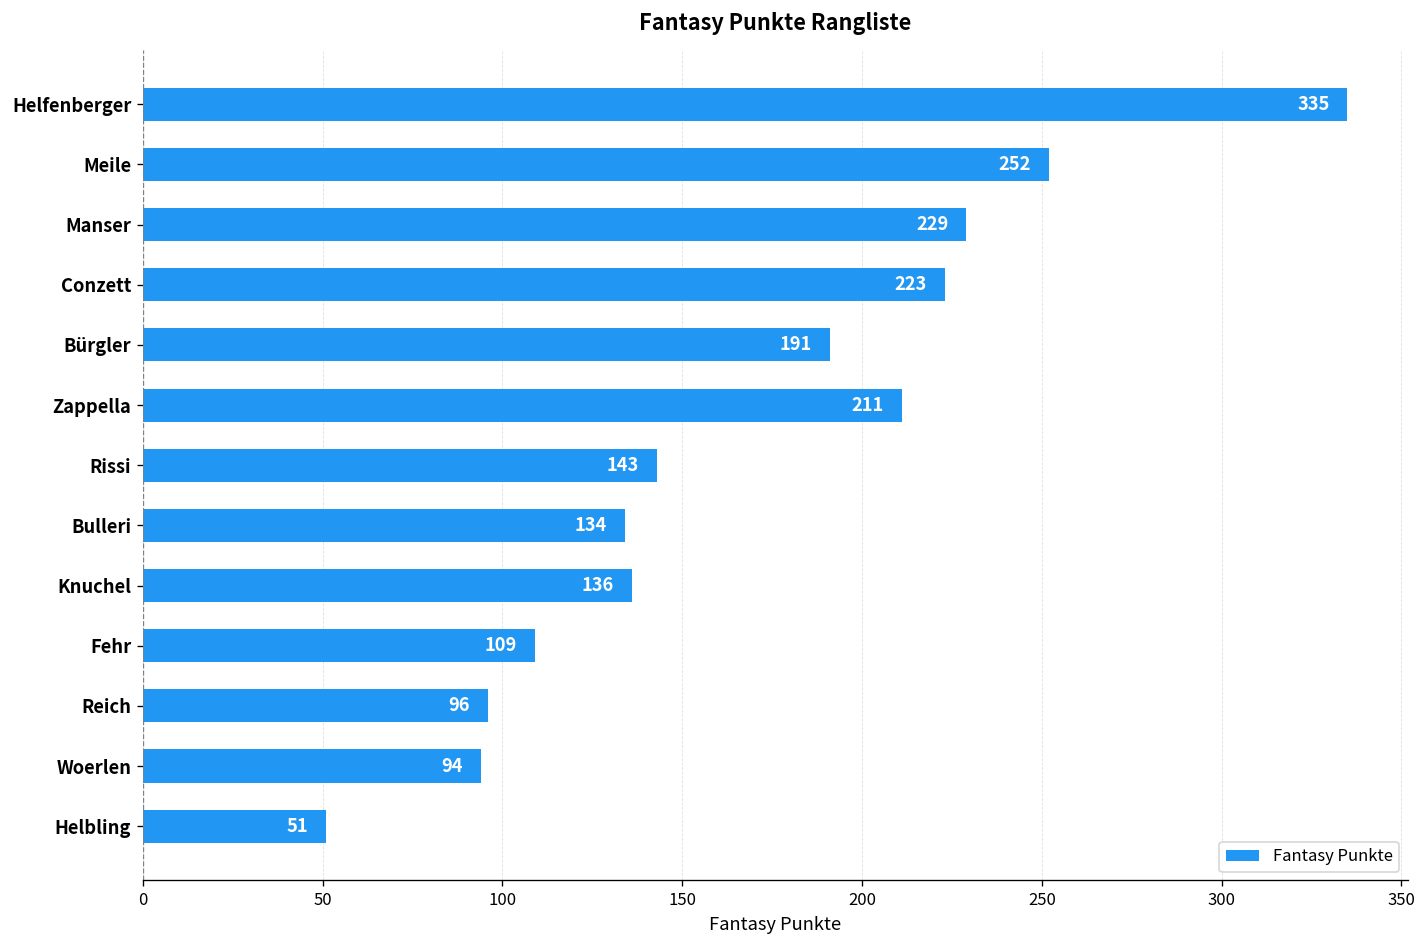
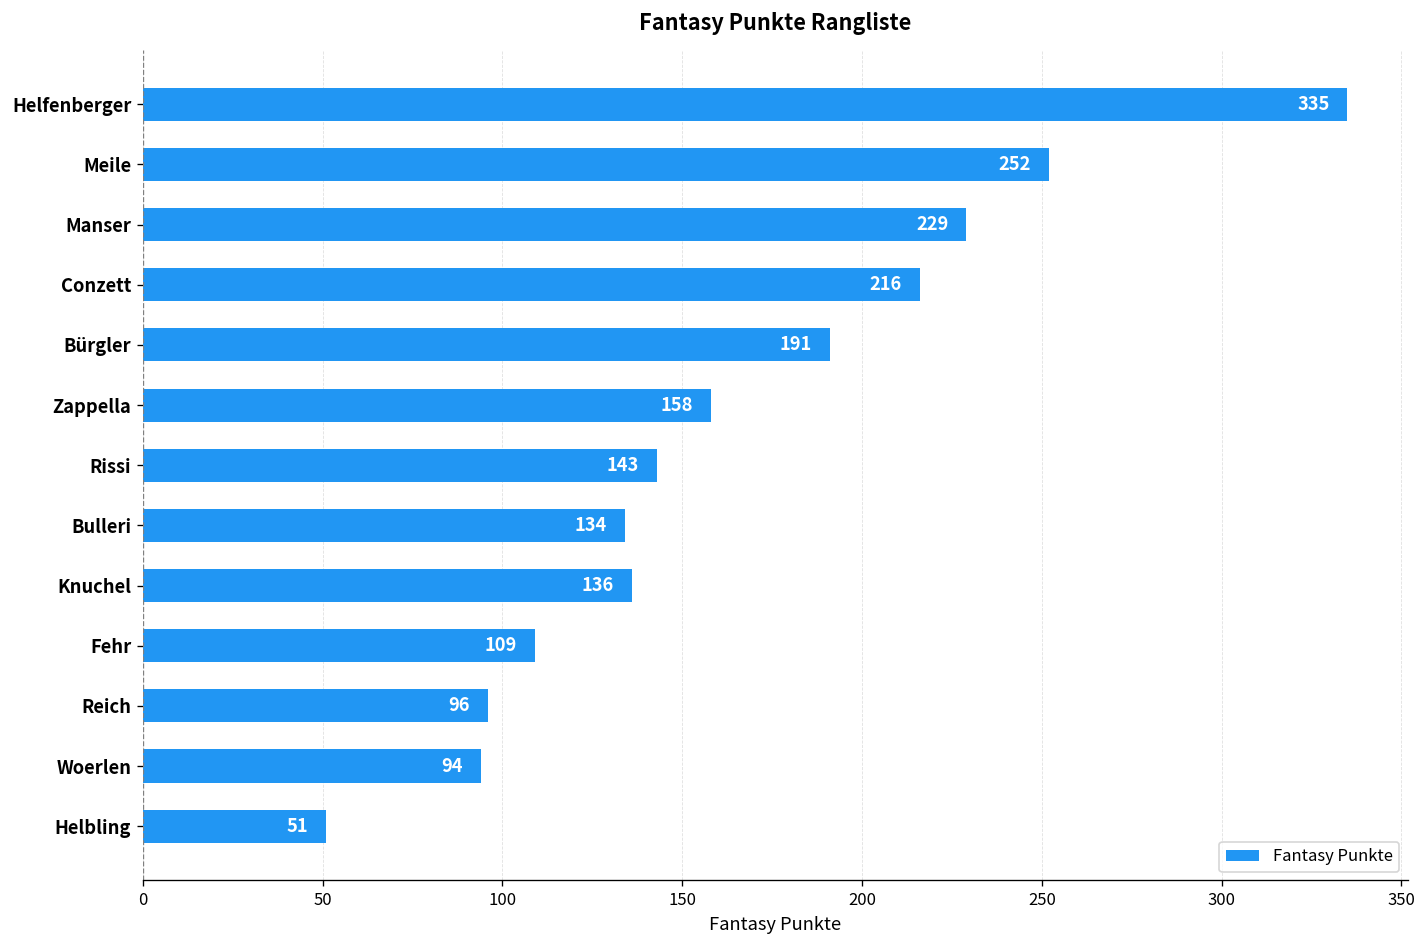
  {
    "Helfenberger": 335,
    "Meile": 252,
    "Manser": 229,
-   "Conzett": 223,
+   "Conzett": 216,
    "Bürgler": 191,
-   "Zappella": 211,
+   "Zappella": 158,
    "Rissi": 143,
    "Bulleri": 134,
    "Knuchel": 136,
    "Fehr": 109,
    "Reich": 96,
    "Woerlen": 94,
    "Helbling": 51
  }
